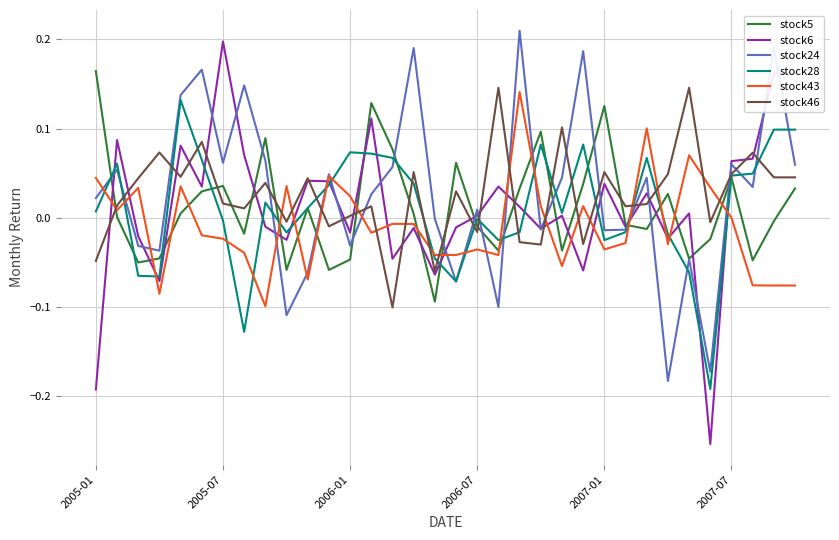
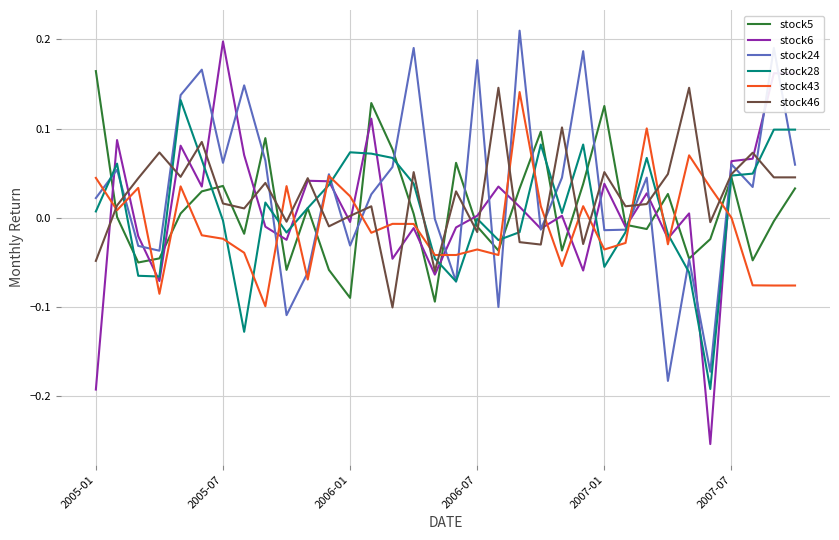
  {
    "stock5": {
      "2005-01": 0.16,
      "2005-07": 0.04,
-     "2006-01": -0.05,
+     "2006-01": -0.09,
      "2006-07": -0.01,
      "2007-01": 0.13
    },
    "stock6": {
      "2005-01": -0.19,
      "2005-07": 0.20,
-     "2006-01": -0.02,
+     "2006-01": 0.00,
      "2006-07": 0.00,
      "2007-01": 0.04,
      "2007-07": 0.06
    },
    "stock24": {
      "2005-01": 0.02,
      "2005-07": 0.06,
      "2006-01": -0.03,
-     "2006-07": 0.01,
+     "2006-07": 0.18,
      "2007-01": -0.01,
      "2007-07": 0.06
    },
    "stock28": {
      "2005-01": 0.01,
      "2005-07": 0.00,
      "2006-01": 0.07,
      "2006-07": 0.00,
-     "2007-01": -0.03
+     "2007-01": -0.06
    },
    "stock43": {
      "2005-01": 0.04,
      "2005-07": -0.02,
      "2006-01": 0.02,
      "2006-07": -0.04,
      "2007-01": -0.04,
      "2007-07": 0.00
    },
    "stock46": {
      "2005-01": -0.05,
      "2005-07": 0.02,
      "2006-01": 0.00,
      "2006-07": -0.02,
      "2007-01": 0.05
    }
  }
